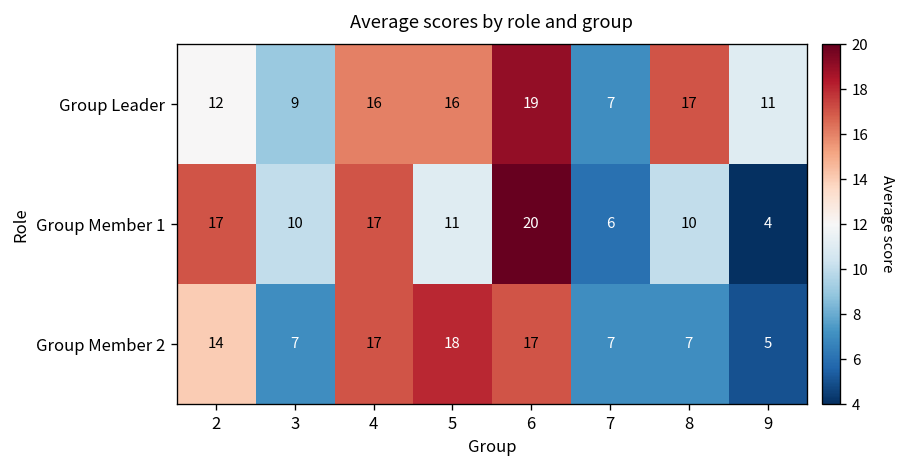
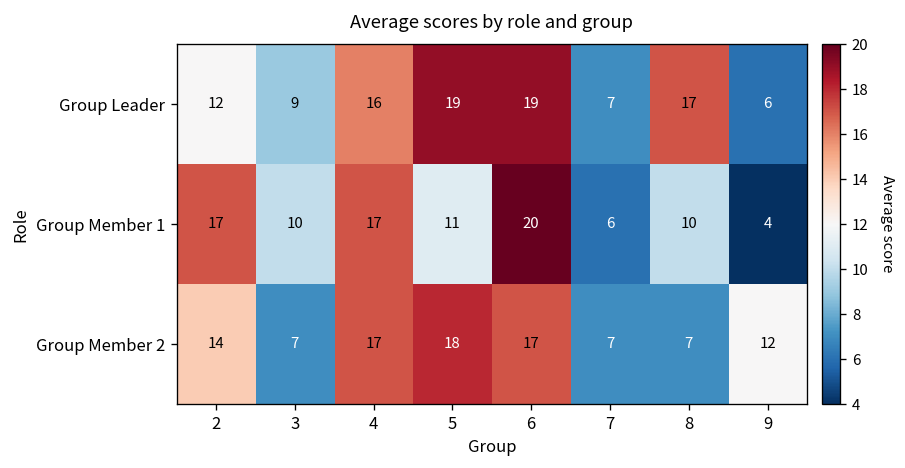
  {
    "Group Leader": {
      "2": 12,
      "3": 9,
      "4": 16,
-     "5": 16,
+     "5": 19,
      "6": 19,
      "7": 7,
      "8": 17,
-     "9": 11
+     "9": 6
    },
    "Group Member 1": {
      "2": 17,
      "3": 10,
      "4": 17,
      "5": 11,
      "6": 20,
      "7": 6,
      "8": 10,
      "9": 4
    },
    "Group Member 2": {
      "2": 14,
      "3": 7,
      "4": 17,
      "5": 18,
      "6": 17,
      "7": 7,
      "8": 7,
-     "9": 5
+     "9": 12
    }
  }
